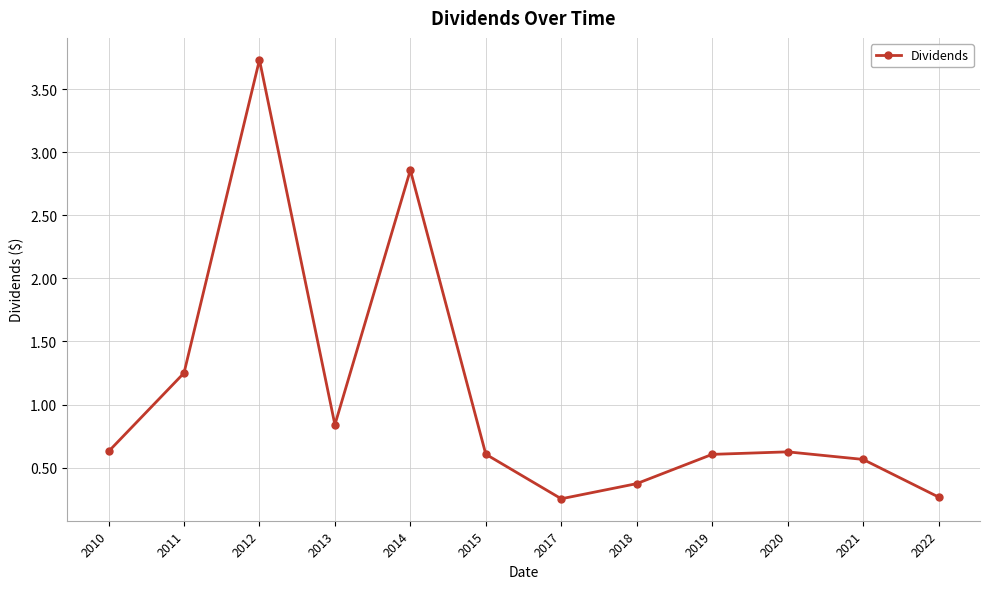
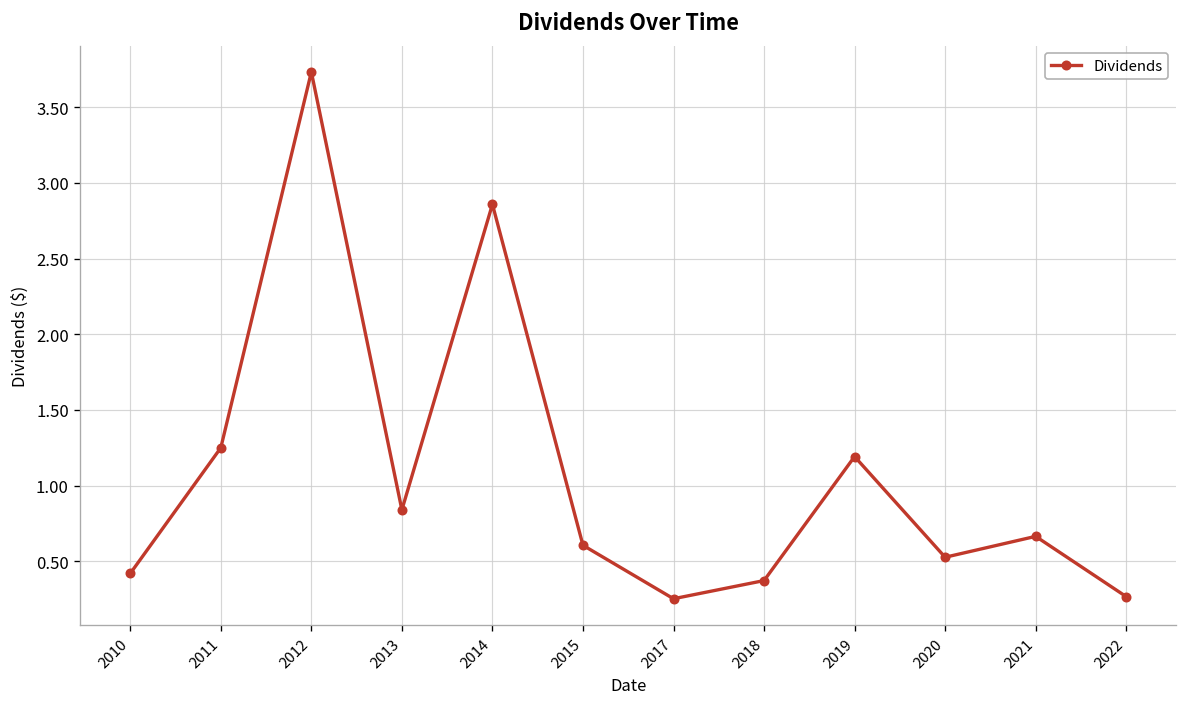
  {
-   "2010": 0.63,
+   "2010": 0.42,
    "2011": 1.25,
    "2012": 3.73,
    "2013": 0.84,
    "2014": 2.86,
    "2015": 0.61,
    "2017": 0.25,
    "2018": 0.37,
-   "2019": 0.61,
-   "2020": 0.63,
-   "2021": 0.57,
+   "2019": 1.19,
+   "2020": 0.53,
+   "2021": 0.67,
    "2022": 0.27
  }
